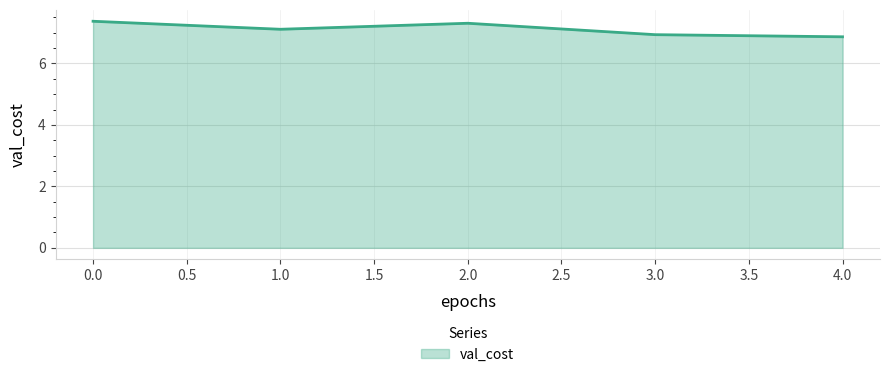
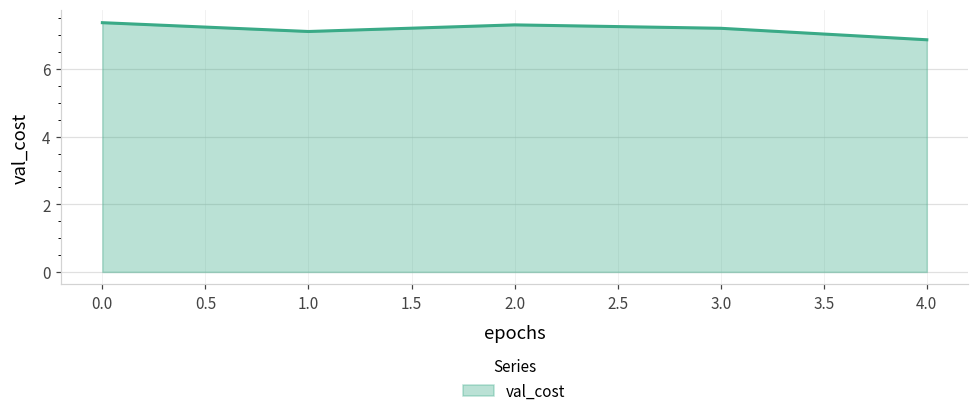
  {
    "0.0": 7.4,
    "1.0": 7.1,
    "2.0": 7.3,
-   "3.0": 6.9,
+   "3.0": 7.2,
    "4.0": 6.9
  }
